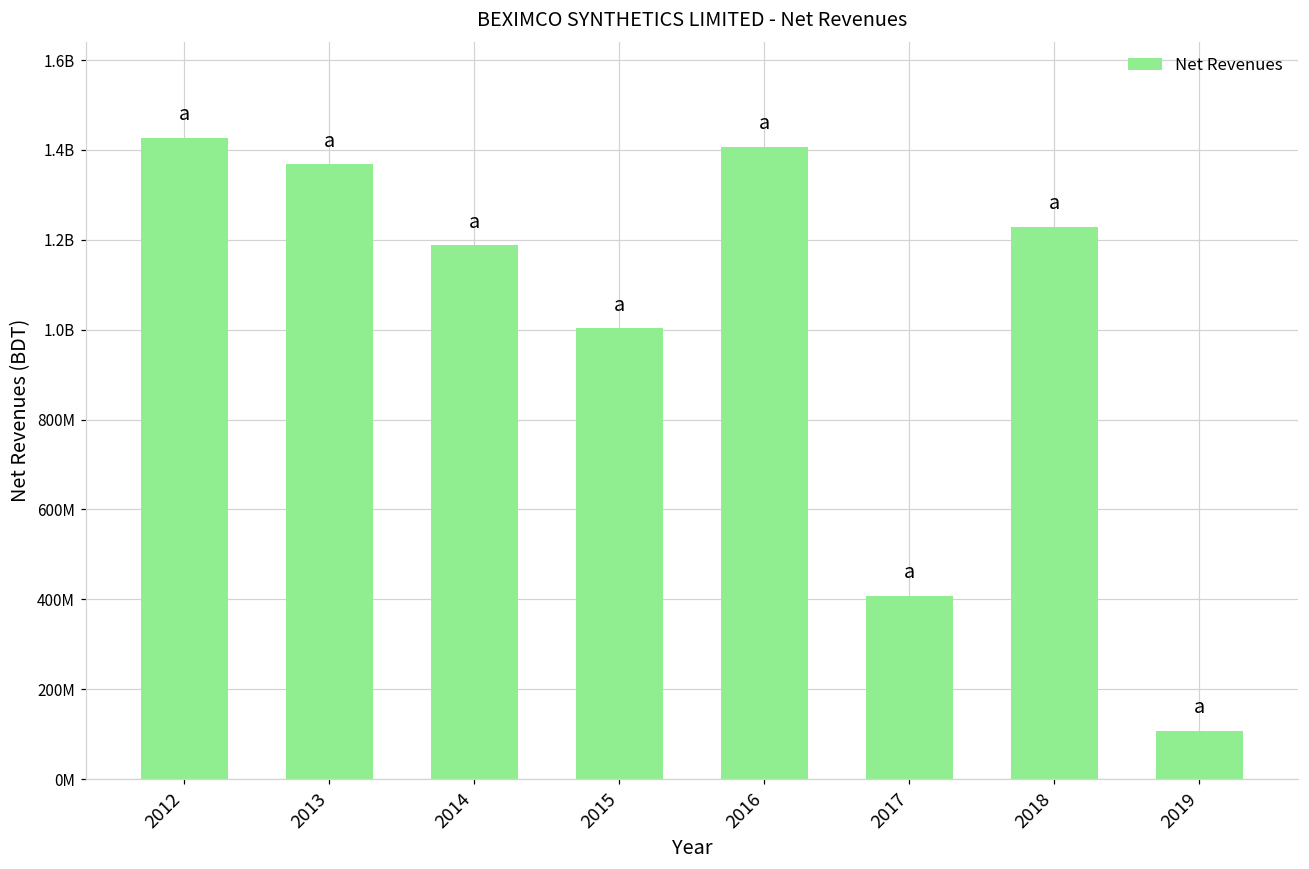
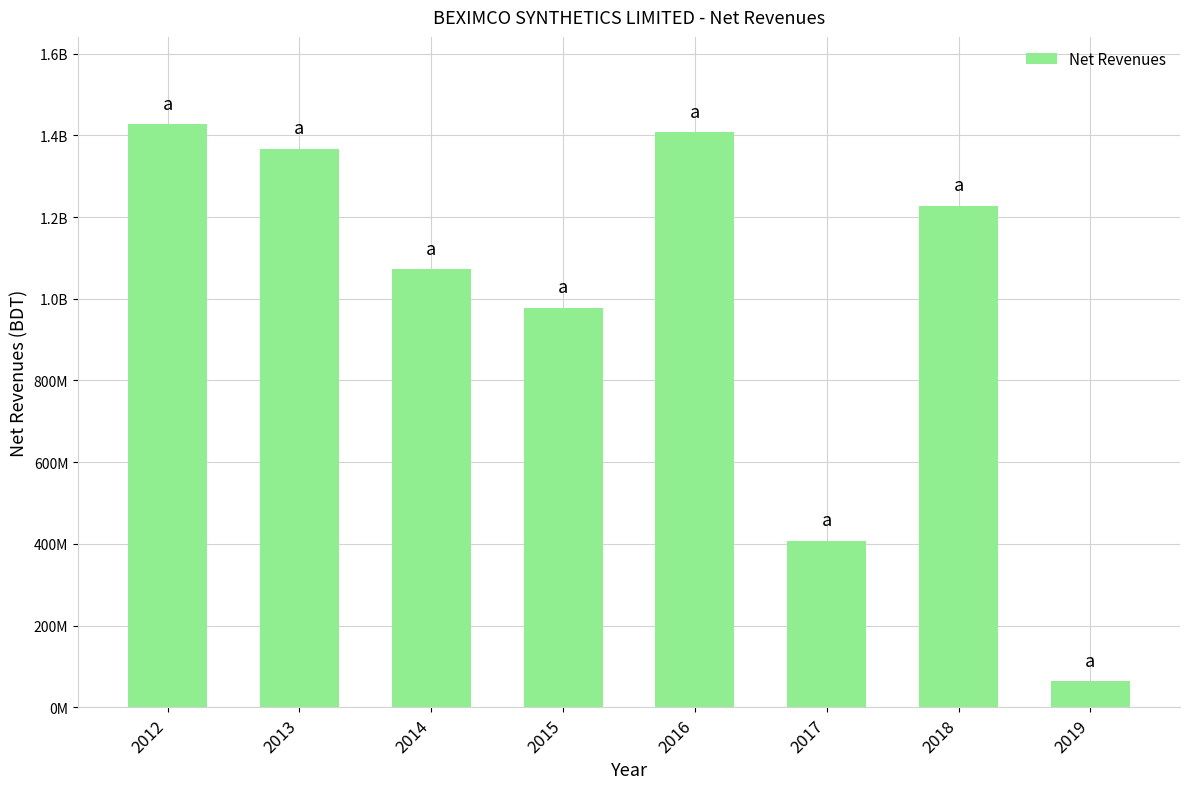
  {
    "2012": 1430000000,
    "2013": 1370000000,
-   "2014": 1190000000,
-   "2015": 1000000000,
+   "2014": 1070000000,
+   "2015": 980000000,
    "2016": 1410000000,
    "2017": 410000000,
    "2018": 1230000000,
-   "2019": 110000000
+   "2019": 60000000
  }
